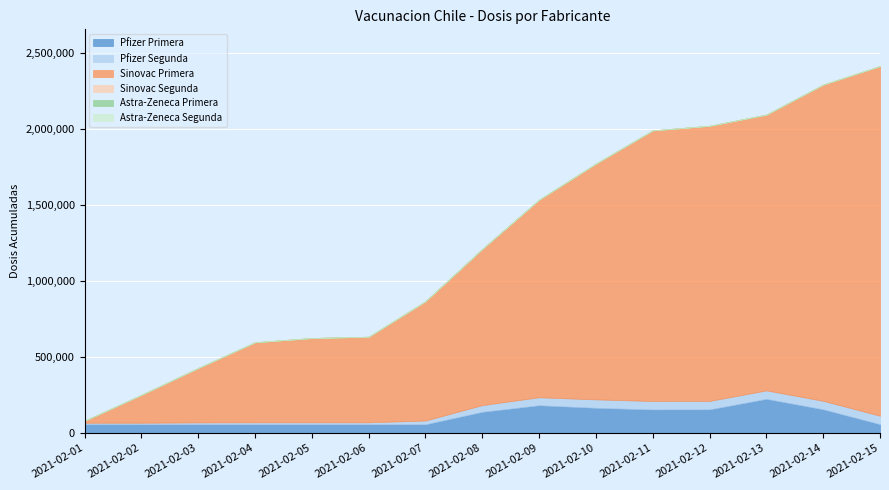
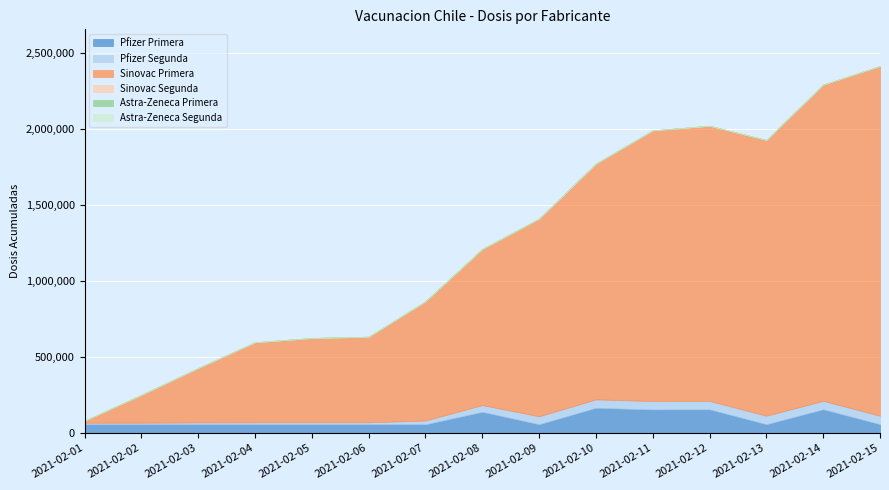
  {
    "Pfizer Primera": {
      "2021-02-07": "60,000",
      "2021-02-08": "140,000",
-     "2021-02-09": "180,000",
+     "2021-02-09": "60,000",
      "2021-02-10": "170,000",
      "2021-02-11": "150,000",
      "2021-02-12": "160,000",
-     "2021-02-13": "220,000",
+     "2021-02-13": "60,000",
      "2021-02-14": "160,000",
      "2021-02-15": "60,000"
    }
  }
